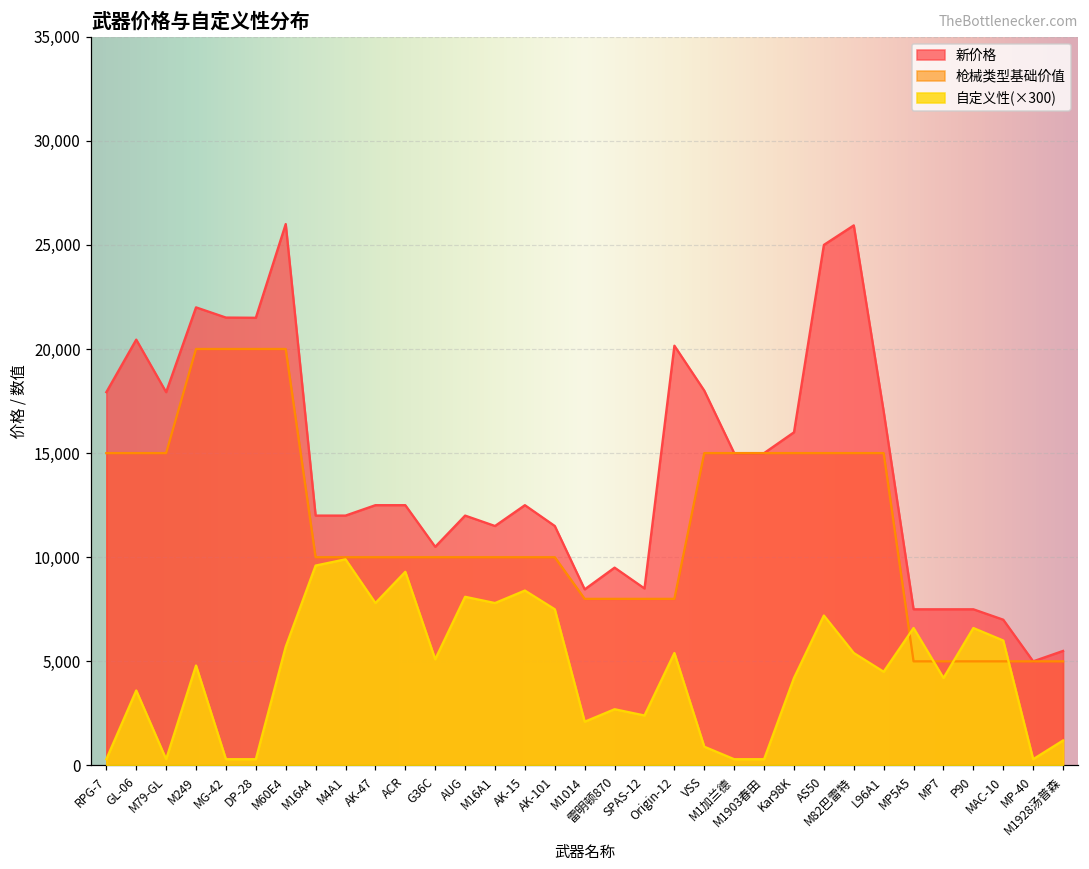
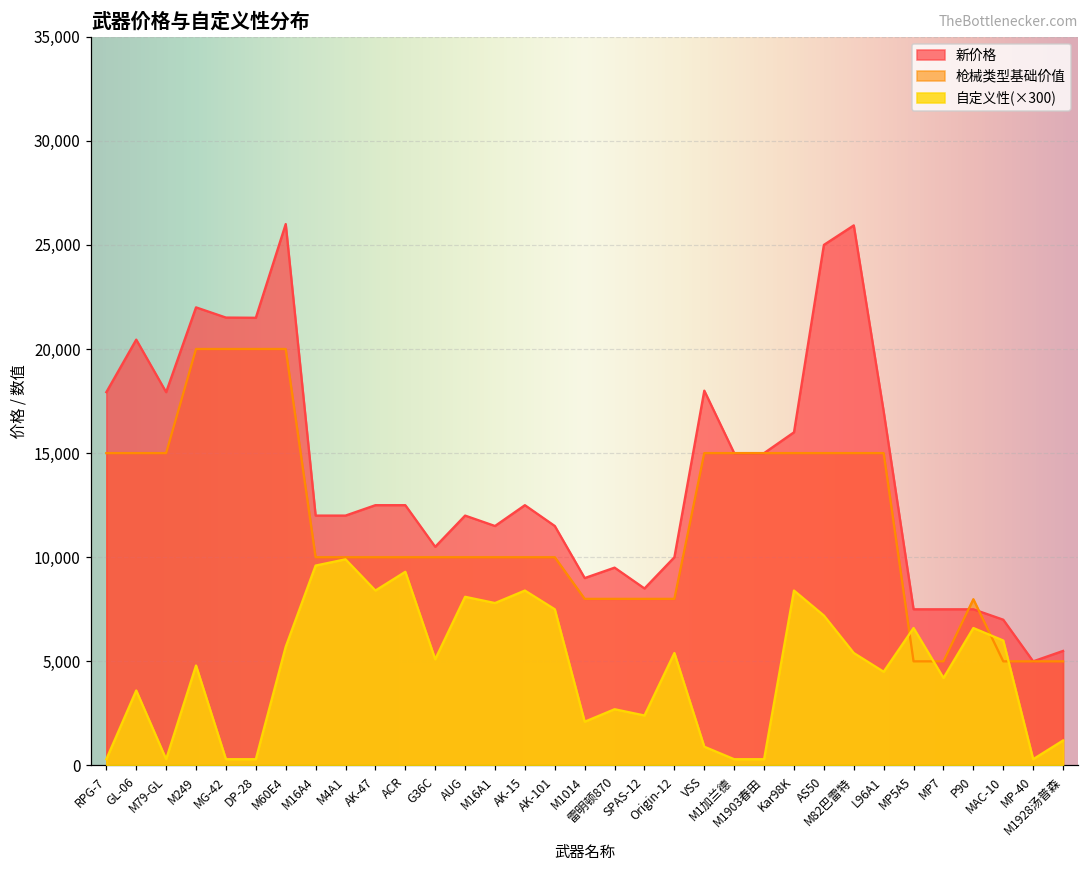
  {
    "新价格": {
      "RPG-7": "17,900",
      "GL-06": "20,500",
      "M79-GL": "17,900",
      "M249": "22,000",
      "MG-42": "21,500",
      "DP-28": "21,500",
      "M60E4": "26,000",
      "M16A4": "12,000",
      "M4A1": "12,000",
      "AK-47": "12,500",
      "ACR": "12,500",
      "G36C": "10,500",
      "AUG": "12,000",
      "M16A1": "11,500",
      "AK-15": "12,500",
      "AK-101": "11,500",
-     "M1014": "8,500",
+     "M1014": "9,000",
      "雷明顿870": "9,500",
      "SPAS-12": "8,500",
-     "Origin-12": "20,200",
+     "Origin-12": "10,000",
      "VSS": "18,000",
      "Kar98K": "16,000",
      "AS50": "25,000",
      "M82巴雷特": "25,900",
      "L96A1": "17,000",
      "MP5A5": "7,500",
      "MP7": "7,500",
      "P90": "7,500",
      "MAC-10": "7,000",
      "M1928汤普森": "5,500"
    },
    "枪械类型基础价值": {
      "RPG-7": "15,000",
      "GL-06": "15,000",
      "M79-GL": "15,000",
      "M249": "20,000",
      "MG-42": "20,000",
      "DP-28": "20,000",
      "M60E4": "20,000",
      "M16A4": "10,000",
      "AK-47": "10,000",
      "ACR": "10,000",
      "G36C": "10,000",
      "AUG": "10,000",
      "M16A1": "10,000",
      "AK-15": "10,000",
      "AK-101": "10,000",
      "M1014": "8,000",
      "雷明顿870": "8,000",
      "SPAS-12": "8,000",
      "Origin-12": "8,000",
      "VSS": "15,000",
      "Kar98K": "15,000",
      "AS50": "15,000",
      "M82巴雷特": "15,000",
      "L96A1": "15,000",
      "MP5A5": "5,000",
      "MP7": "5,000",
-     "P90": "5,000",
+     "P90": "8,000",
      "MAC-10": "5,000",
      "M1928汤普森": "5,000"
    },
    "自定义性(×300)": {
      "RPG-7": "300",
      "GL-06": "3,600",
      "M79-GL": "300",
      "M249": "4,800",
      "MG-42": "300",
      "DP-28": "300",
      "M60E4": "5,700",
      "M16A4": "9,600",
-     "AK-47": "7,800",
+     "AK-47": "8,400",
      "ACR": "9,300",
      "G36C": "5,100",
      "AUG": "8,100",
      "M16A1": "7,800",
      "AK-15": "8,400",
      "AK-101": "7,500",
      "M1014": "2,100",
      "雷明顿870": "2,700",
      "SPAS-12": "2,400",
      "Origin-12": "5,400",
      "VSS": "900",
      "M1加兰德": "300",
      "M1903春田": "300",
-     "Kar98K": "4,200",
+     "Kar98K": "8,400",
      "AS50": "7,200",
      "M82巴雷特": "5,400",
      "L96A1": "4,500",
      "MP5A5": "6,600",
      "MP7": "4,200",
      "P90": "6,600",
      "MAC-10": "6,000",
      "MP-40": "300",
      "M1928汤普森": "1,200"
    }
  }
